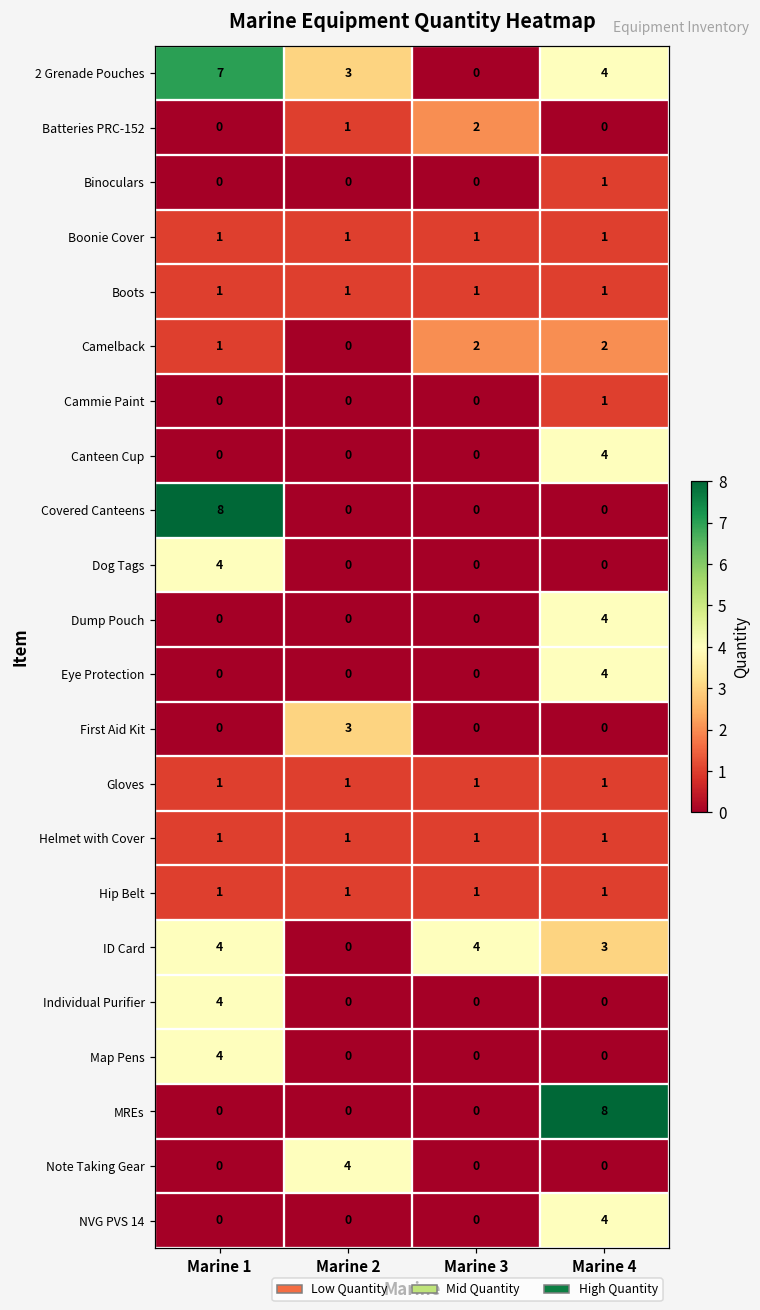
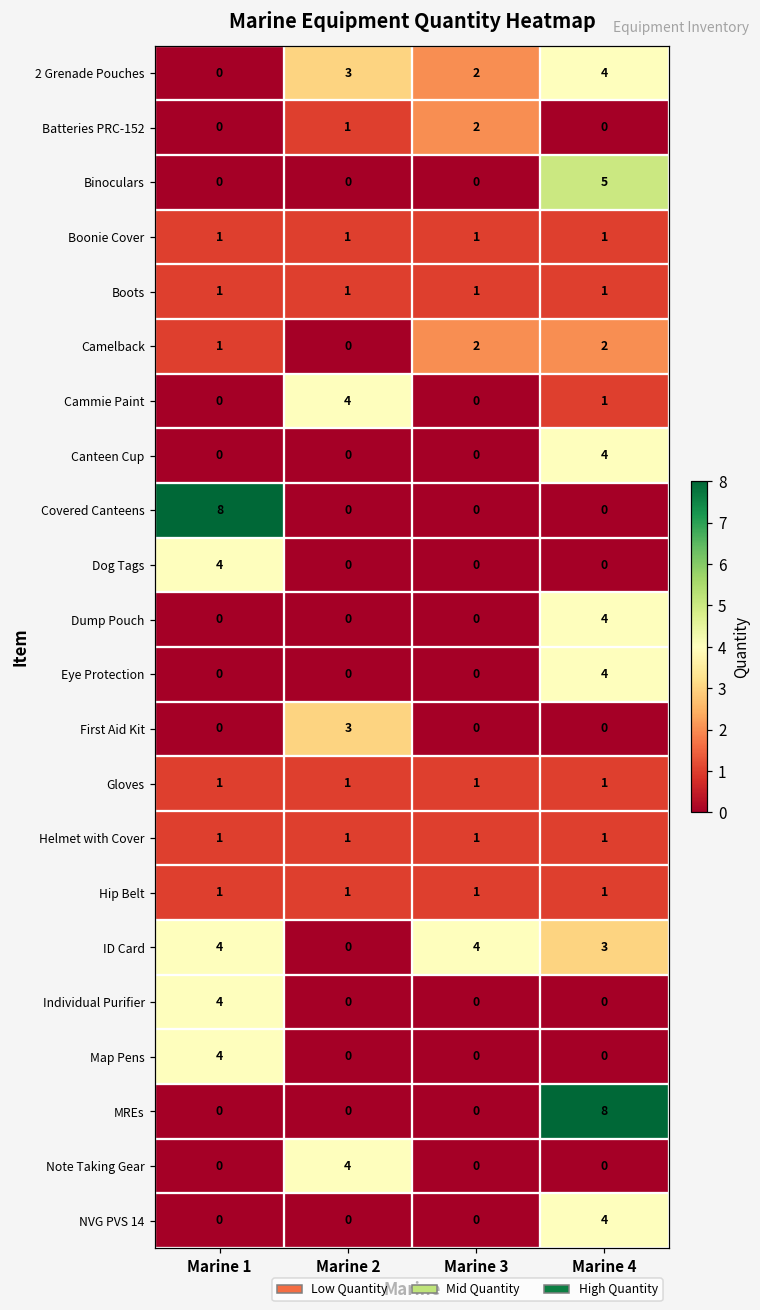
  {
    "2 Grenade Pouches": {
-     "Marine 1": 7,
+     "Marine 1": 0,
      "Marine 2": 3,
-     "Marine 3": 0,
+     "Marine 3": 2,
      "Marine 4": 4
    },
    "Batteries PRC-152": {
      "Marine 1": 0,
      "Marine 2": 1,
      "Marine 3": 2,
      "Marine 4": 0
    },
    "Binoculars": {
      "Marine 1": 0,
      "Marine 2": 0,
      "Marine 3": 0,
-     "Marine 4": 1
+     "Marine 4": 5
    },
    "Boonie Cover": {
      "Marine 1": 1,
      "Marine 2": 1,
      "Marine 3": 1,
      "Marine 4": 1
    },
    "Boots": {
      "Marine 1": 1,
      "Marine 2": 1,
      "Marine 3": 1,
      "Marine 4": 1
    },
    "Camelback": {
      "Marine 1": 1,
      "Marine 2": 0,
      "Marine 3": 2,
      "Marine 4": 2
    },
    "Cammie Paint": {
      "Marine 1": 0,
-     "Marine 2": 0,
+     "Marine 2": 4,
      "Marine 3": 0,
      "Marine 4": 1
    },
    "Canteen Cup": {
      "Marine 1": 0,
      "Marine 2": 0,
      "Marine 3": 0,
      "Marine 4": 4
    },
    "Covered Canteens": {
      "Marine 1": 8,
      "Marine 2": 0,
      "Marine 3": 0,
      "Marine 4": 0
    },
    "Dog Tags": {
      "Marine 1": 4,
      "Marine 2": 0,
      "Marine 3": 0,
      "Marine 4": 0
    },
    "Dump Pouch": {
      "Marine 1": 0,
      "Marine 2": 0,
      "Marine 3": 0,
      "Marine 4": 4
    },
    "Eye Protection": {
      "Marine 1": 0,
      "Marine 2": 0,
      "Marine 3": 0,
      "Marine 4": 4
    },
    "First Aid Kit": {
      "Marine 1": 0,
      "Marine 2": 3,
      "Marine 3": 0,
      "Marine 4": 0
    },
    "Gloves": {
      "Marine 1": 1,
      "Marine 2": 1,
      "Marine 3": 1,
      "Marine 4": 1
    },
    "Helmet with Cover": {
      "Marine 1": 1,
      "Marine 2": 1,
      "Marine 3": 1,
      "Marine 4": 1
    },
    "Hip Belt": {
      "Marine 1": 1,
      "Marine 2": 1,
      "Marine 3": 1,
      "Marine 4": 1
    },
    "ID Card": {
      "Marine 1": 4,
      "Marine 2": 0,
      "Marine 3": 4,
      "Marine 4": 3
    },
    "Individual Purifier": {
      "Marine 1": 4,
      "Marine 2": 0,
      "Marine 3": 0,
      "Marine 4": 0
    },
    "Map Pens": {
      "Marine 1": 4,
      "Marine 2": 0,
      "Marine 3": 0,
      "Marine 4": 0
    },
    "MREs": {
      "Marine 1": 0,
      "Marine 2": 0,
      "Marine 3": 0,
      "Marine 4": 8
    },
    "Note Taking Gear": {
      "Marine 1": 0,
      "Marine 2": 4,
      "Marine 3": 0,
      "Marine 4": 0
    },
    "NVG PVS 14": {
      "Marine 1": 0,
      "Marine 2": 0,
      "Marine 3": 0,
      "Marine 4": 4
    }
  }
